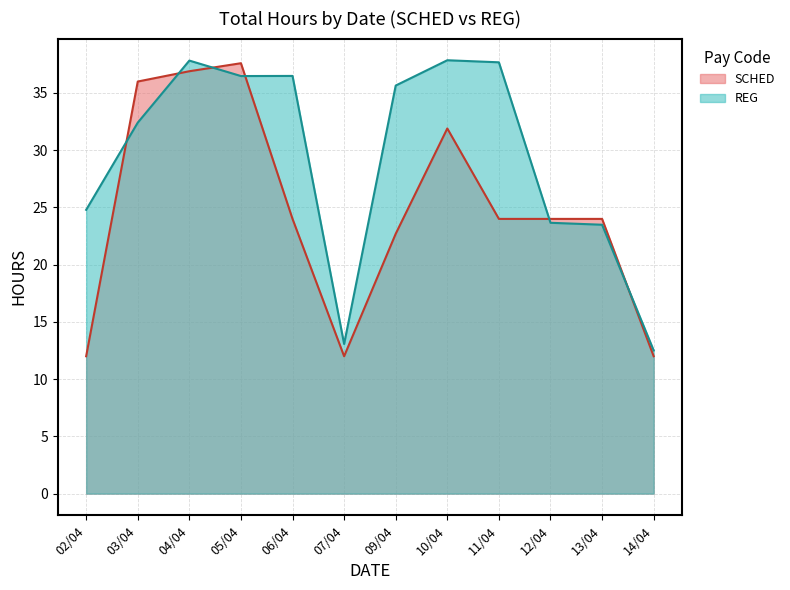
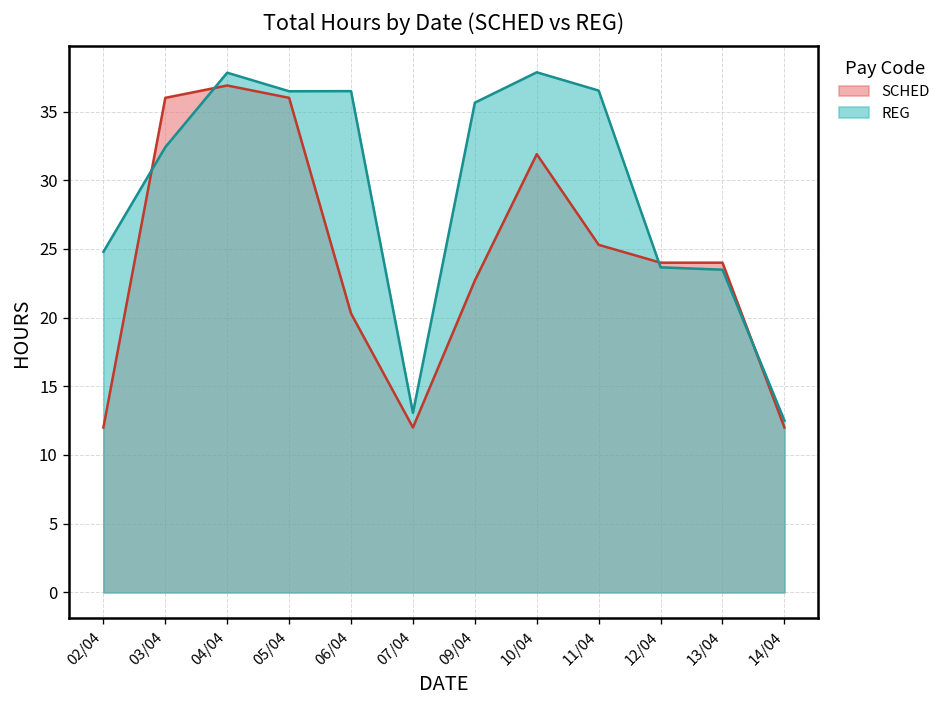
  {
    "SCHED": {
      "02/04": 12.0,
      "03/04": 36.0,
      "04/04": 36.9,
-     "05/04": 37.6,
-     "06/04": 24.0,
+     "05/04": 36.0,
+     "06/04": 20.3,
      "07/04": 12.0,
      "09/04": 22.7,
      "10/04": 31.9,
-     "11/04": 24.0,
+     "11/04": 25.3,
      "12/04": 24.0,
      "13/04": 24.0,
      "14/04": 12.0
    },
    "REG": {
      "02/04": 24.8,
      "03/04": 32.4,
      "04/04": 37.8,
      "05/04": 36.5,
      "06/04": 36.5,
      "07/04": 13.1,
      "09/04": 35.7,
      "10/04": 37.9,
-     "11/04": 37.7,
+     "11/04": 36.5,
      "12/04": 23.7,
      "13/04": 23.5,
      "14/04": 12.5
    }
  }
